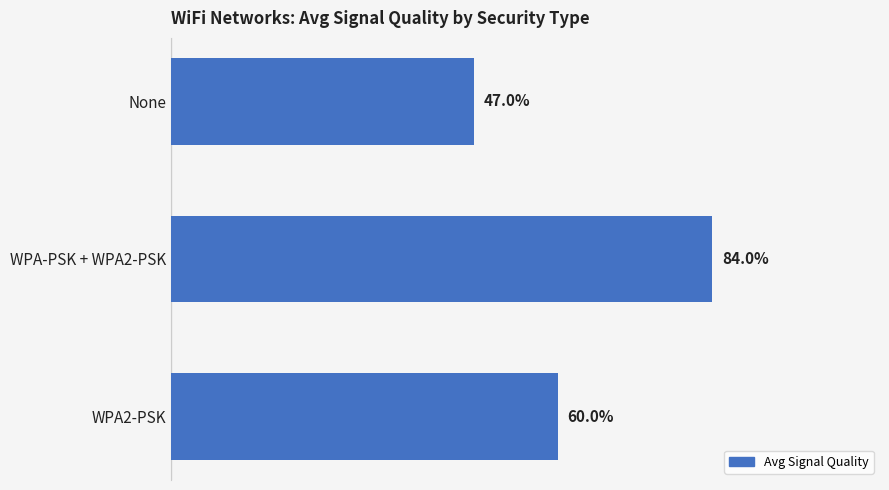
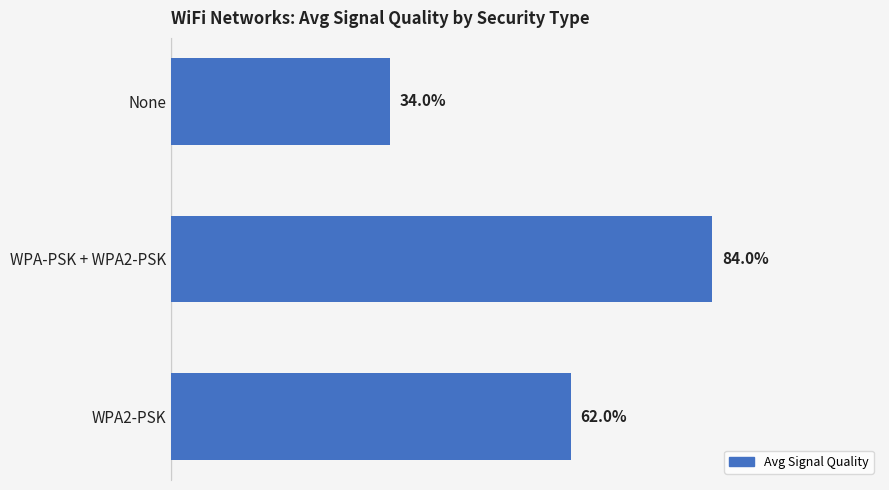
  {
-   "None": "47.0%",
+   "None": "34.0%",
    "WPA-PSK + WPA2-PSK": "84.0%",
-   "WPA2-PSK": "60.0%"
+   "WPA2-PSK": "62.0%"
  }
